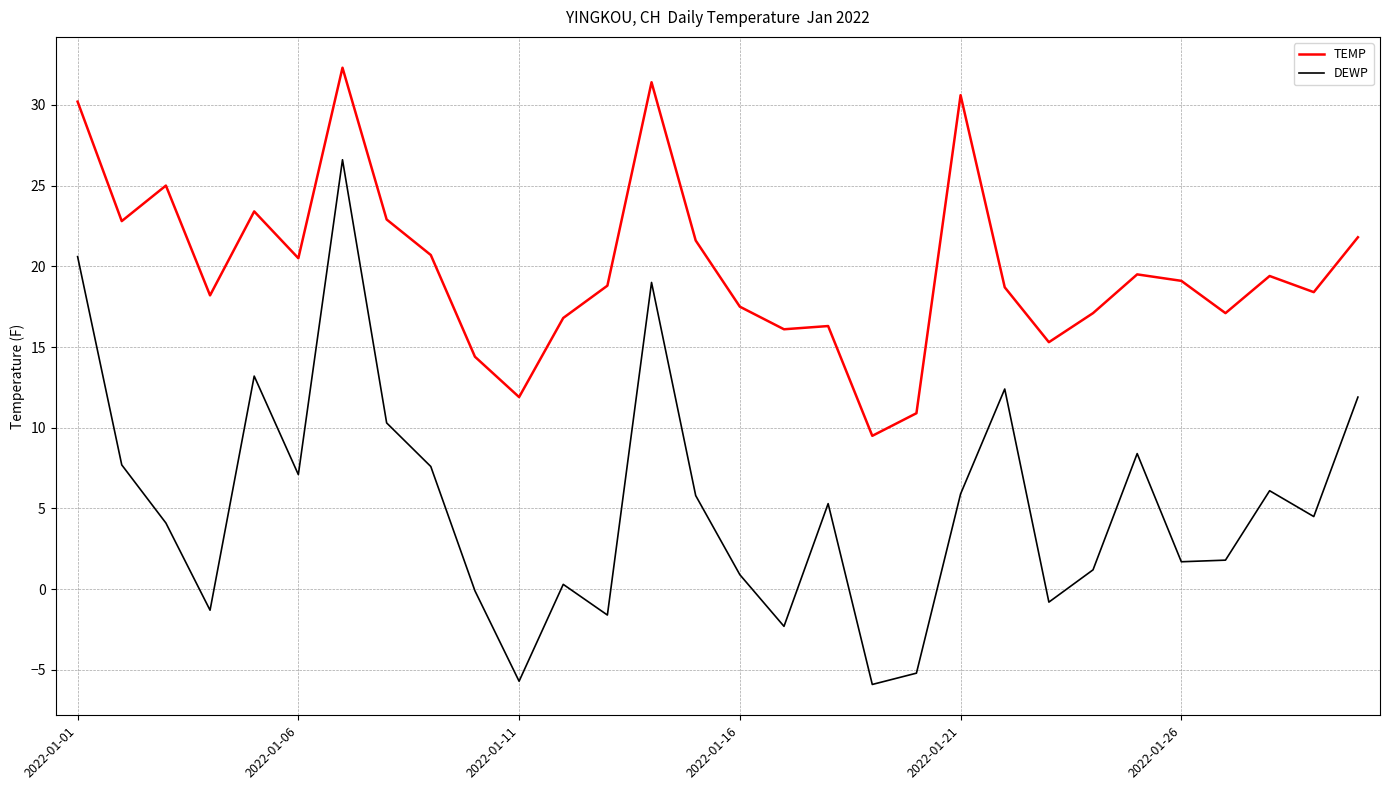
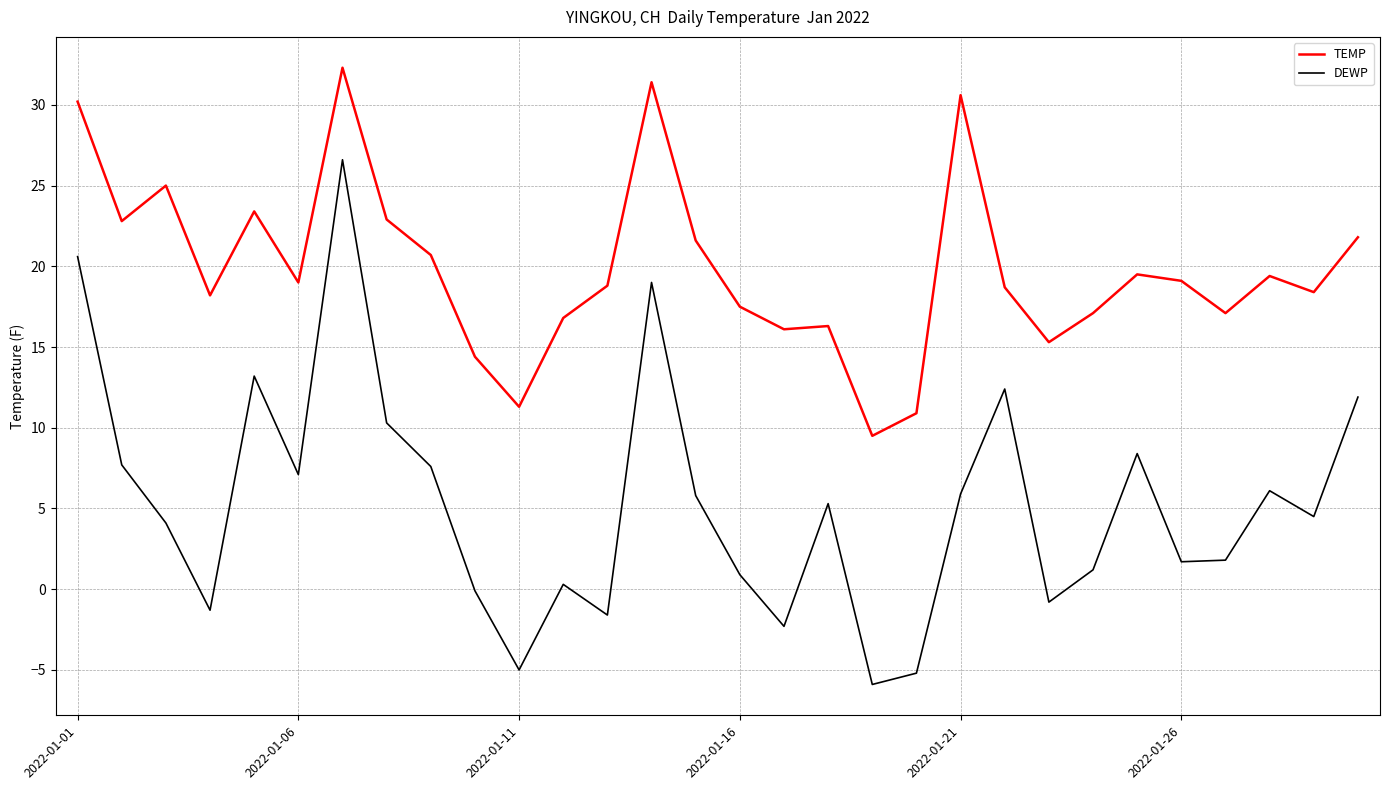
  {
    "TEMP": {
      "2022-01-01": 30.2,
-     "2022-01-06": 20.5,
-     "2022-01-11": 11.9,
+     "2022-01-06": 19.0,
+     "2022-01-11": 11.3,
      "2022-01-16": 17.5,
      "2022-01-21": 30.6,
      "2022-01-26": 19.1
    },
    "DEWP": {
      "2022-01-01": 20.6,
      "2022-01-06": 7.1,
-     "2022-01-11": -5.7,
+     "2022-01-11": -5.0,
      "2022-01-16": 0.9,
      "2022-01-21": 5.9,
      "2022-01-26": 1.7
    }
  }
